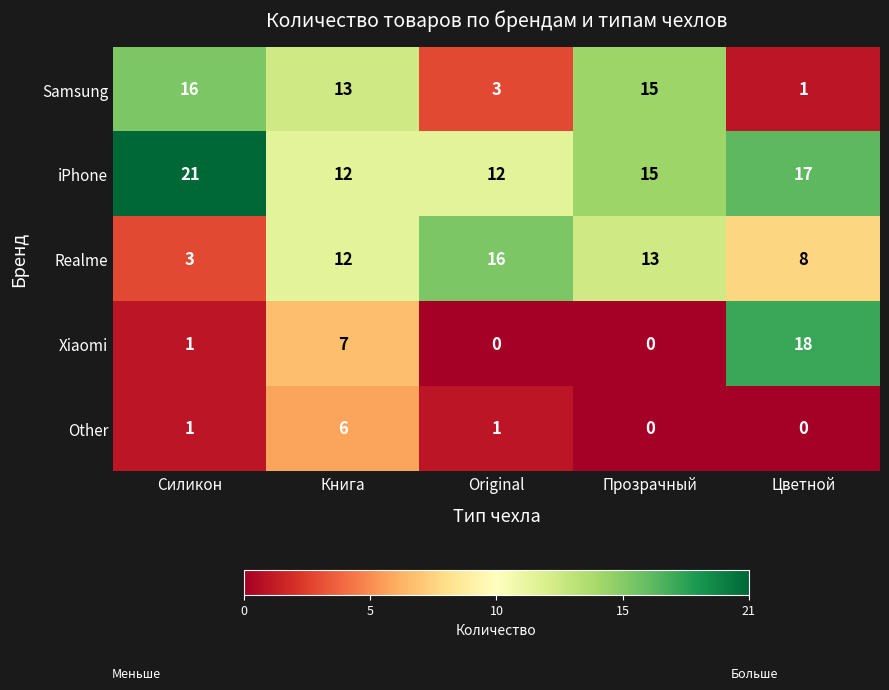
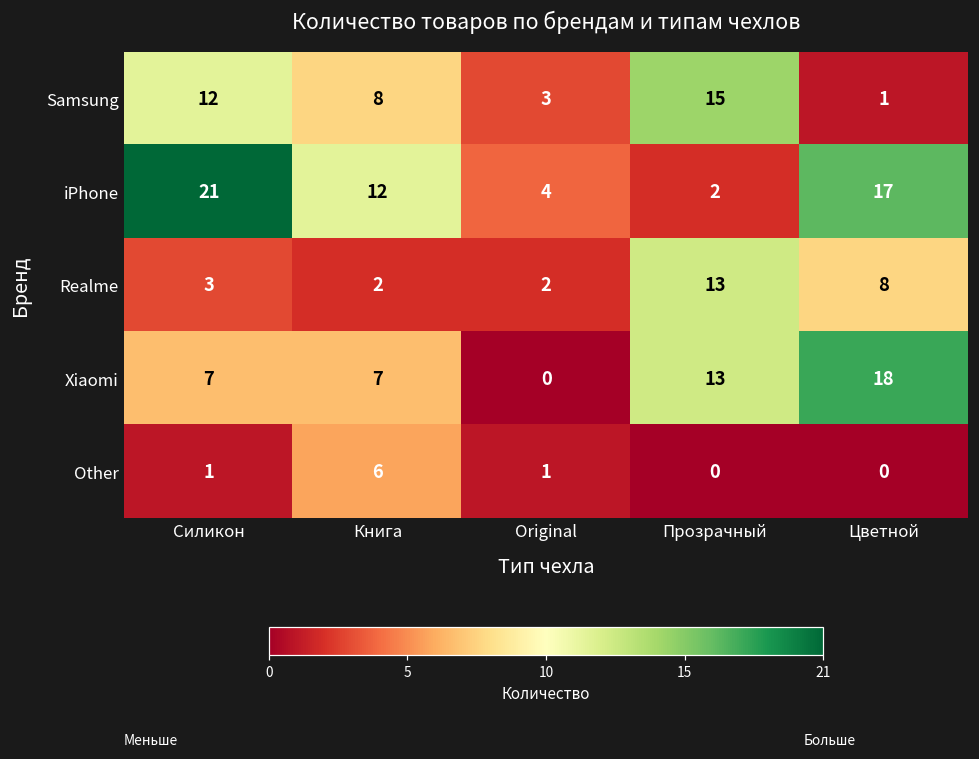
  {
    "Samsung": {
-     "Силикон": 16,
-     "Книга": 13,
+     "Силикон": 12,
+     "Книга": 8,
      "Original": 3,
      "Прозрачный": 15,
      "Цветной": 1
    },
    "iPhone": {
      "Силикон": 21,
      "Книга": 12,
-     "Original": 12,
-     "Прозрачный": 15,
+     "Original": 4,
+     "Прозрачный": 2,
      "Цветной": 17
    },
    "Realme": {
      "Силикон": 3,
-     "Книга": 12,
-     "Original": 16,
+     "Книга": 2,
+     "Original": 2,
      "Прозрачный": 13,
      "Цветной": 8
    },
    "Xiaomi": {
-     "Силикон": 1,
+     "Силикон": 7,
      "Книга": 7,
      "Original": 0,
-     "Прозрачный": 0,
+     "Прозрачный": 13,
      "Цветной": 18
    },
    "Other": {
      "Силикон": 1,
      "Книга": 6,
      "Original": 1,
      "Прозрачный": 0,
      "Цветной": 0
    }
  }
